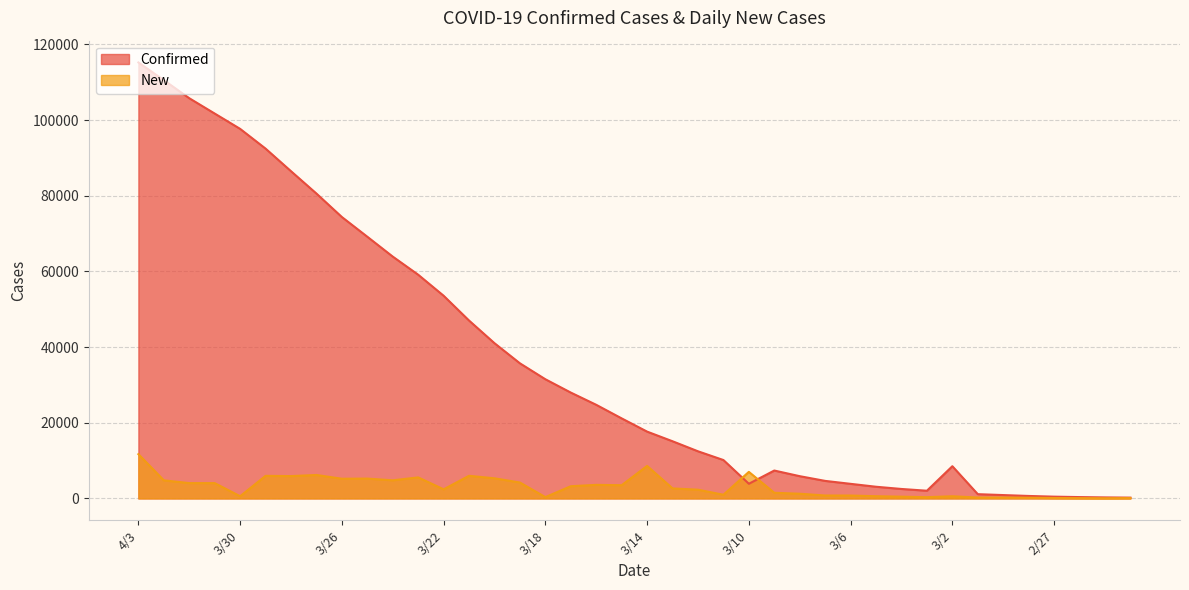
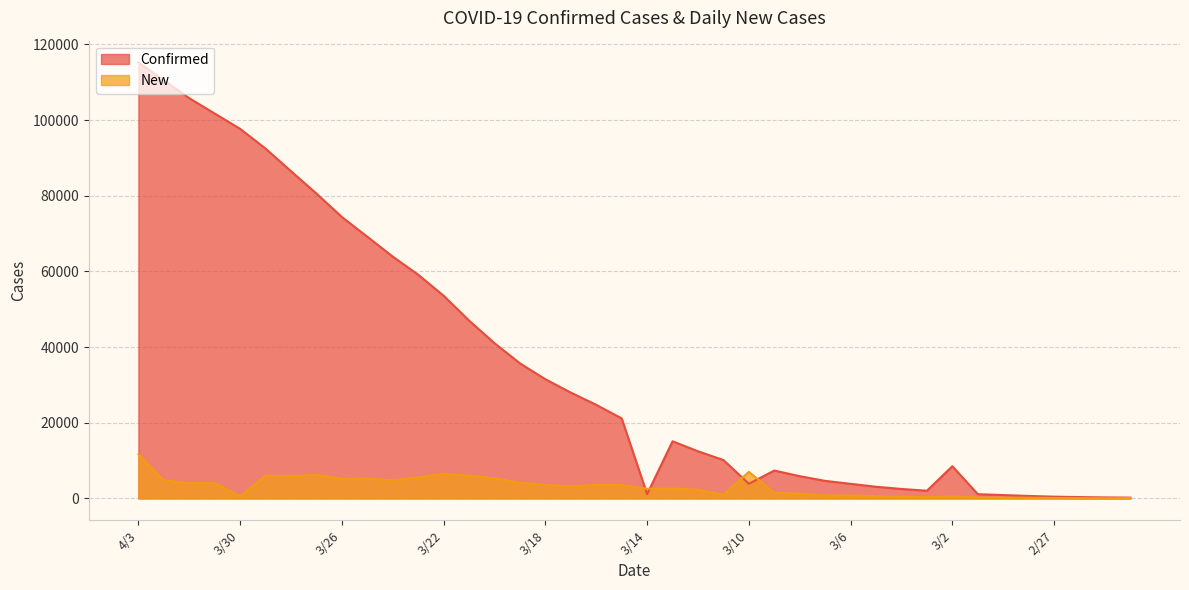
  {
    "Confirmed": {
      "3/30": 98000,
      "3/26": 74000,
      "3/22": 54000,
      "3/18": 32000,
-     "3/14": 18000,
+     "3/14": 1000,
      "3/10": 4000,
      "3/6": 4000,
      "3/2": 9000
    },
    "New": {
      "4/3": 12000,
      "3/30": 1000,
      "3/26": 5000,
-     "3/22": 2000,
-     "3/18": 0,
-     "3/14": 9000,
+     "3/22": 7000,
+     "3/18": 4000,
+     "3/14": 3000,
      "3/10": 7000,
      "3/6": 1000,
      "3/2": 1000
    }
  }
